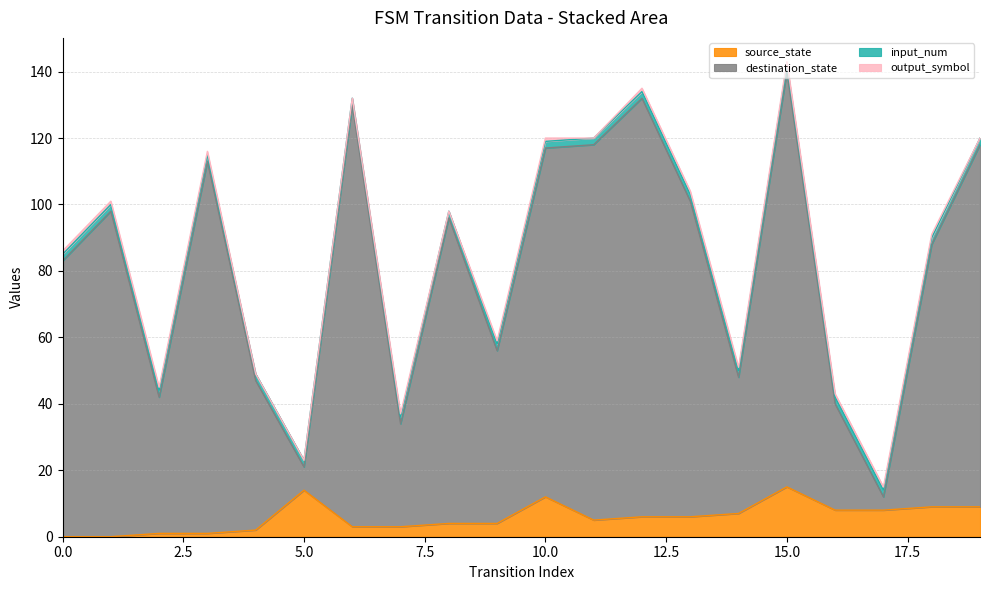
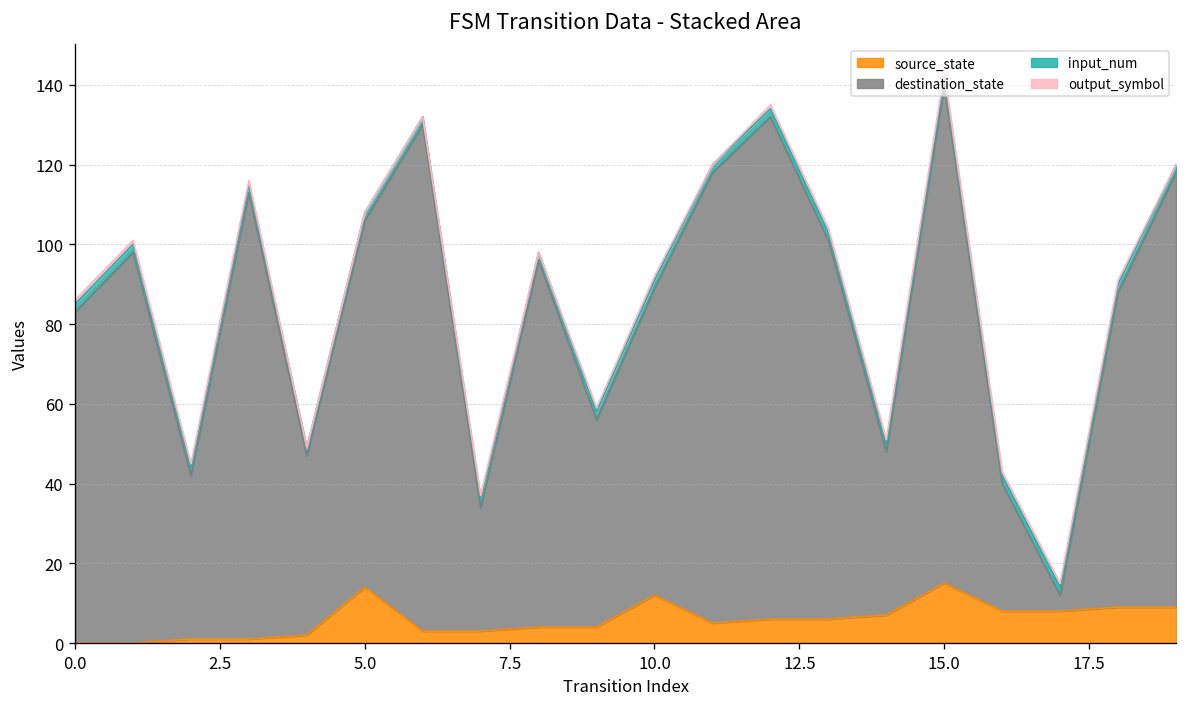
  {
    "source_state": {
      "0.0": 0,
      "5.0": 14,
      "10.0": 12,
      "15.0": 15
    },
    "destination_state": {
      "0.0": 83,
-     "5.0": 7,
-     "10.0": 105
+     "5.0": 92,
+     "10.0": 77
    },
    "input_num": {
      "0.0": 2,
      "10.0": 2
    },
    "output_symbol": {
      "0.0": 1,
      "10.0": 1
    }
  }
